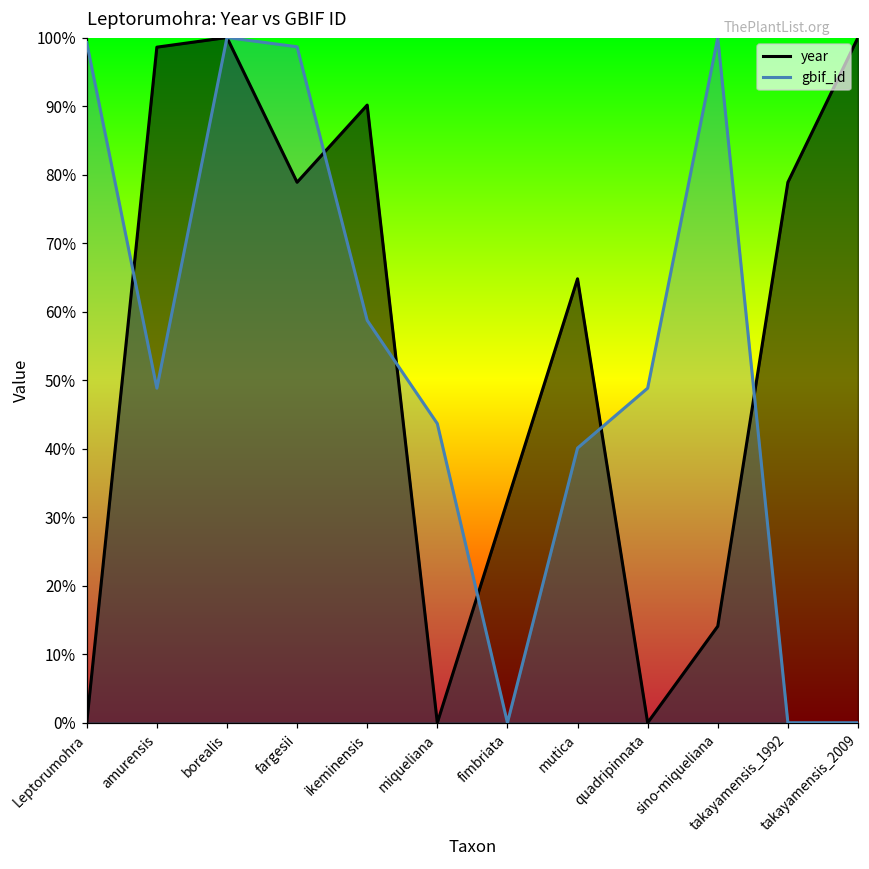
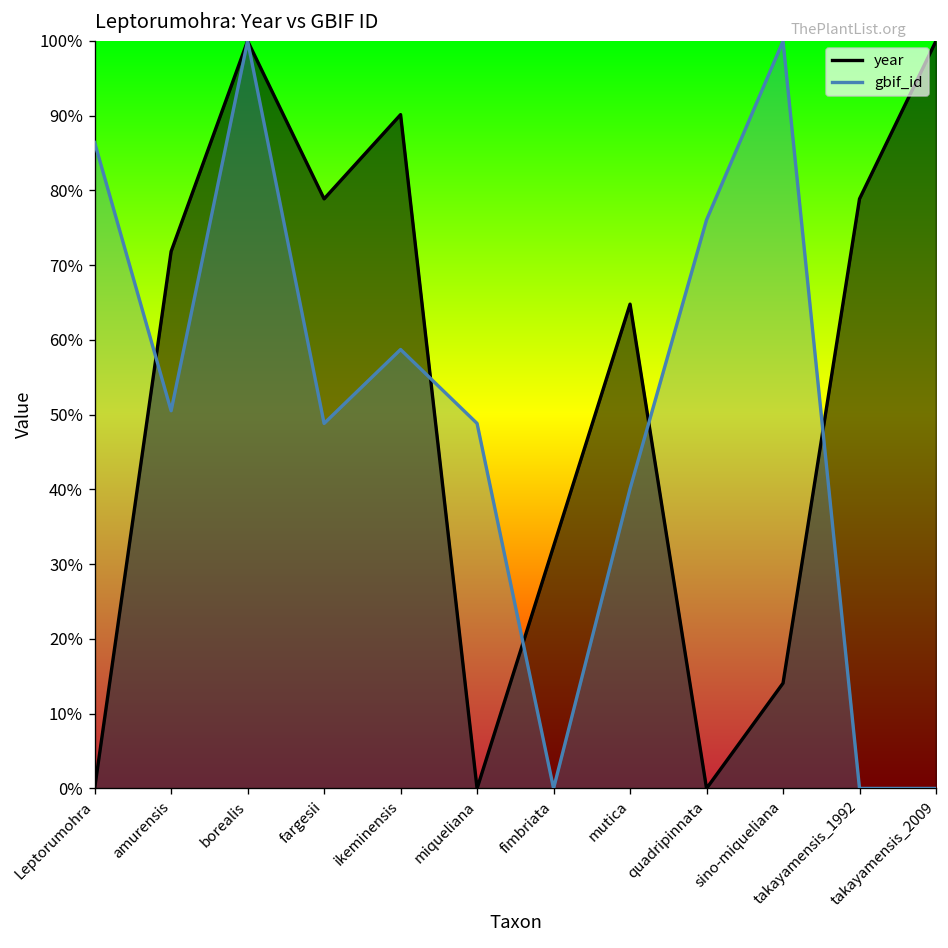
  {
    "year": {
      "Leptorumohra": "0%",
-     "amurensis": "99%",
+     "amurensis": "72%",
      "fargesii": "79%",
      "ikeminensis": "90%",
      "miqueliana": "0%",
      "fimbriata": "32%",
      "mutica": "65%",
      "quadripinnata": "0%",
      "sino-miqueliana": "14%",
      "takayamensis_1992": "79%",
      "takayamensis_2009": "100%"
    },
    "gbif_id": {
-     "Leptorumohra": "99%",
-     "amurensis": "49%",
-     "fargesii": "99%",
+     "Leptorumohra": "86%",
+     "amurensis": "51%",
+     "fargesii": "49%",
      "ikeminensis": "59%",
-     "miqueliana": "44%",
+     "miqueliana": "49%",
      "fimbriata": "0%",
      "mutica": "40%",
-     "quadripinnata": "49%",
+     "quadripinnata": "76%",
      "sino-miqueliana": "100%",
      "takayamensis_1992": "0%",
      "takayamensis_2009": "0%"
    }
  }
